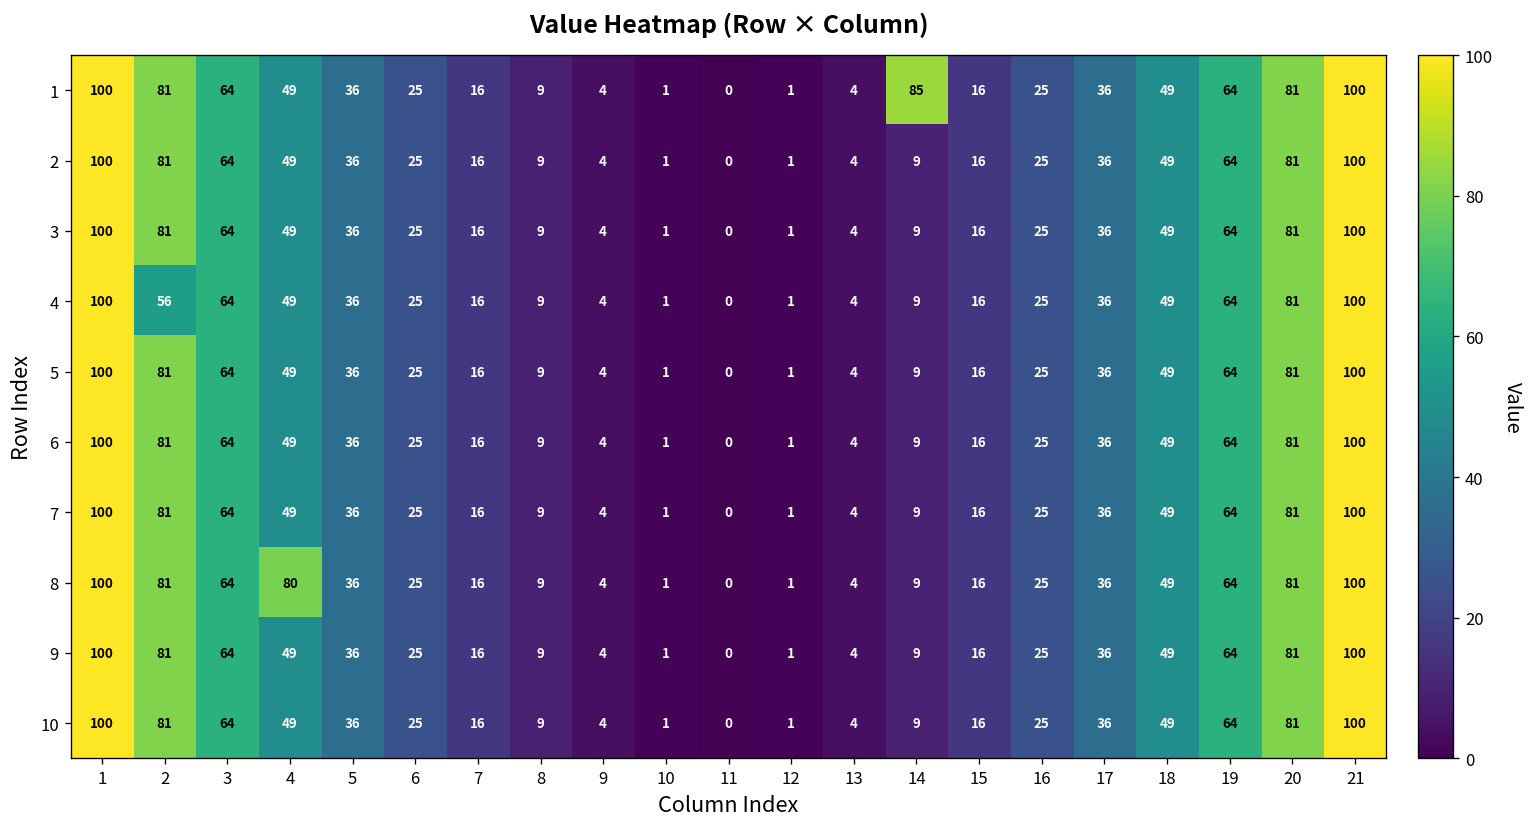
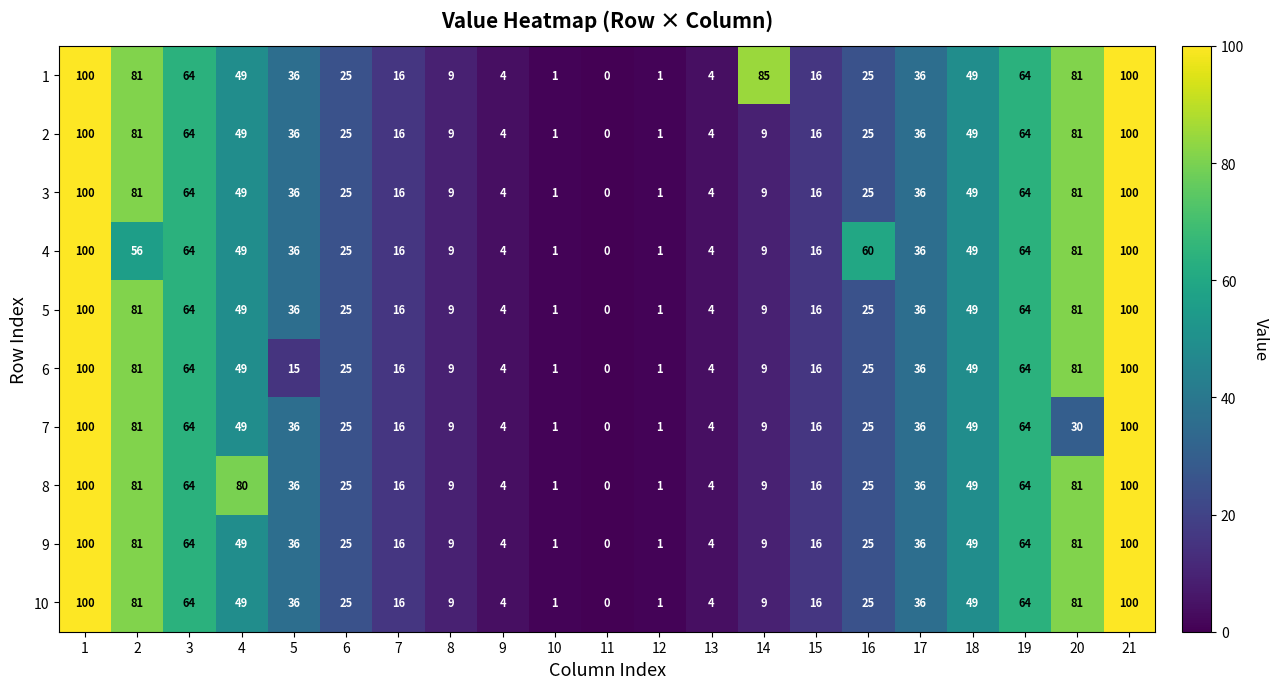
  {
    "4": {
      "1": 100,
      "2": 56,
      "3": 64,
      "4": 49,
      "5": 36,
      "6": 25,
      "7": 16,
      "8": 9,
      "9": 4,
      "10": 1,
      "11": 0,
      "12": 1,
      "13": 4,
      "14": 9,
      "15": 16,
-     "16": 25,
+     "16": 60,
      "17": 36,
      "18": 49,
      "19": 64,
      "20": 81,
      "21": 100
    },
    "6": {
      "1": 100,
      "2": 81,
      "3": 64,
      "4": 49,
-     "5": 36,
+     "5": 15,
      "6": 25,
      "7": 16,
      "8": 9,
      "9": 4,
      "10": 1,
      "11": 0,
      "12": 1,
      "13": 4,
      "14": 9,
      "15": 16,
      "16": 25,
      "17": 36,
      "18": 49,
      "19": 64,
      "20": 81,
      "21": 100
    },
    "7": {
      "1": 100,
      "2": 81,
      "3": 64,
      "4": 49,
      "5": 36,
      "6": 25,
      "7": 16,
      "8": 9,
      "9": 4,
      "10": 1,
      "11": 0,
      "12": 1,
      "13": 4,
      "14": 9,
      "15": 16,
      "16": 25,
      "17": 36,
      "18": 49,
      "19": 64,
-     "20": 81,
+     "20": 30,
      "21": 100
    }
  }
